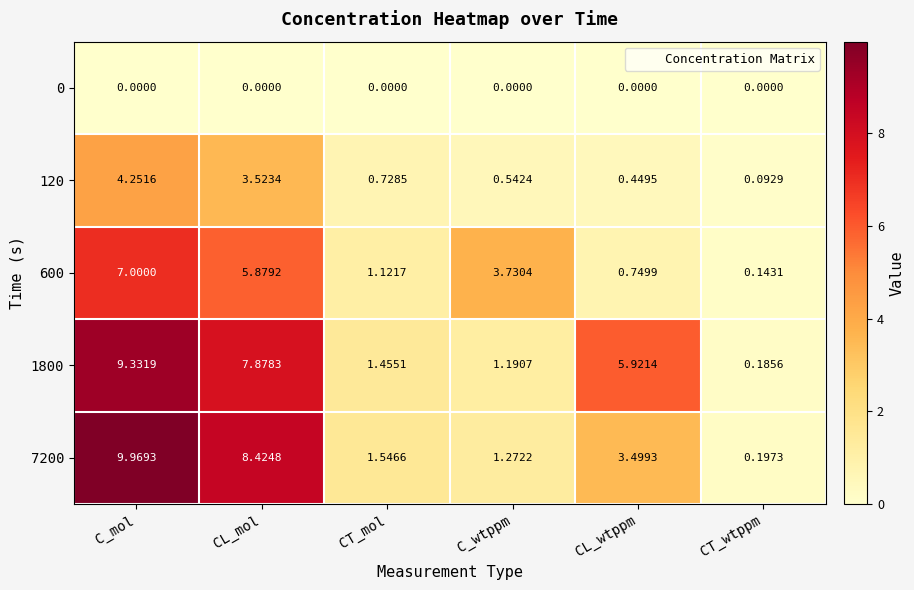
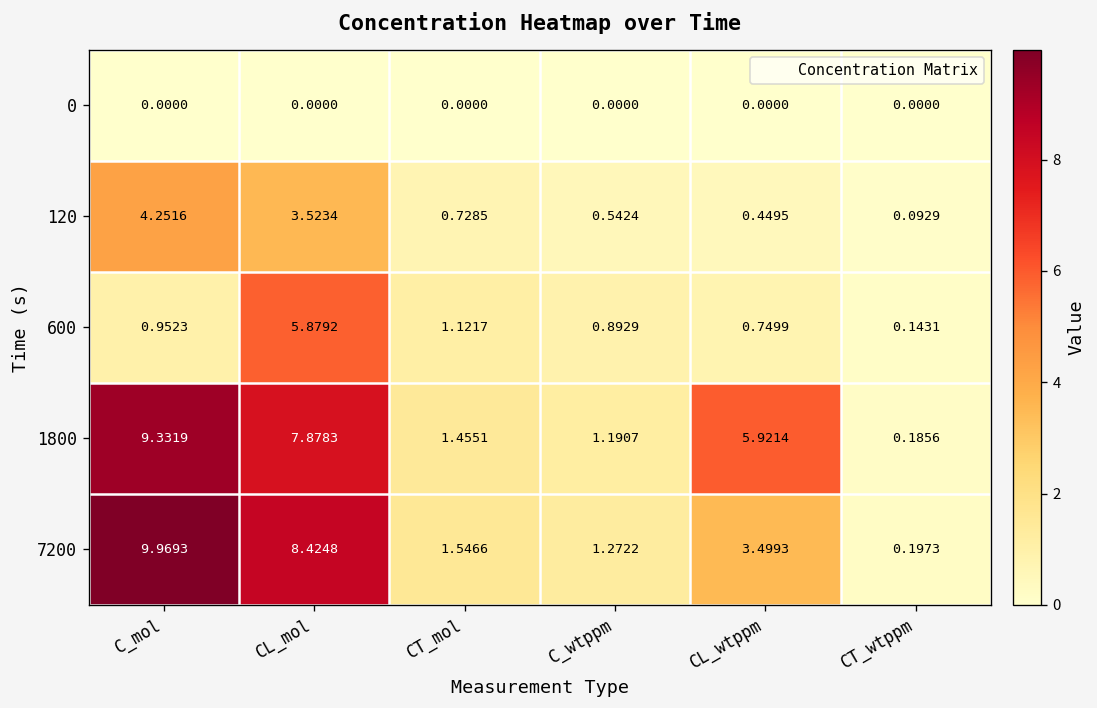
  {
    "0": {
      "C_mol": 0.0000,
      "CL_mol": 0.0000,
      "CT_mol": 0.0000,
      "C_wtppm": 0.0000,
      "CL_wtppm": 0.0000,
      "CT_wtppm": 0.0000
    },
    "120": {
      "C_mol": 4.2516,
      "CL_mol": 3.5234,
      "CT_mol": 0.7285,
      "C_wtppm": 0.5424,
      "CL_wtppm": 0.4495,
      "CT_wtppm": 0.0929
    },
    "600": {
-     "C_mol": 7.0000,
+     "C_mol": 0.9523,
      "CL_mol": 5.8792,
      "CT_mol": 1.1217,
-     "C_wtppm": 3.7304,
+     "C_wtppm": 0.8929,
      "CL_wtppm": 0.7499,
      "CT_wtppm": 0.1431
    },
    "1800": {
      "C_mol": 9.3319,
      "CL_mol": 7.8783,
      "CT_mol": 1.4551,
      "C_wtppm": 1.1907,
      "CL_wtppm": 5.9214,
      "CT_wtppm": 0.1856
    },
    "7200": {
      "C_mol": 9.9693,
      "CL_mol": 8.4248,
      "CT_mol": 1.5466,
      "C_wtppm": 1.2722,
      "CL_wtppm": 3.4993,
      "CT_wtppm": 0.1973
    }
  }
